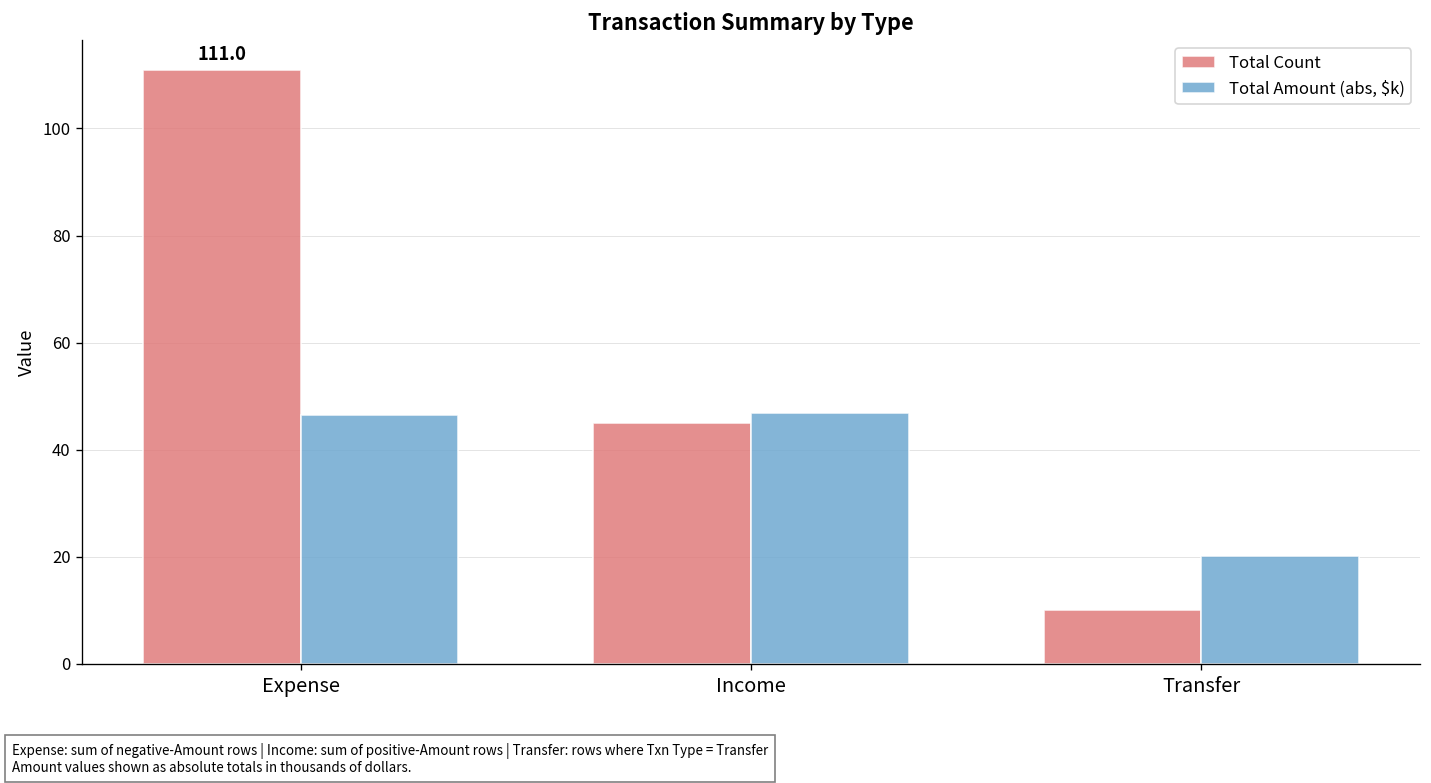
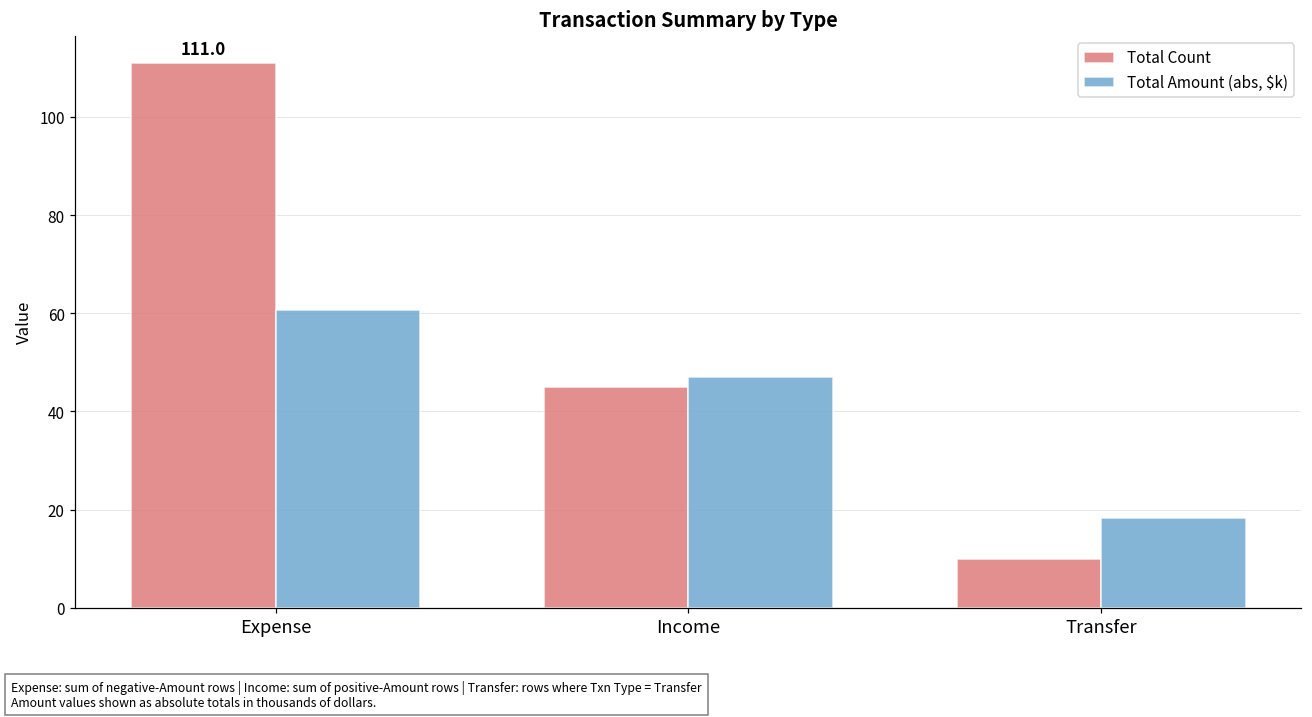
  {
    "Total Count": {
      "Expense": 111.0
    },
    "Total Amount (abs, $k)": {
-     "Expense": 46,
+     "Expense": 61,
      "Income": 47,
-     "Transfer": 20
+     "Transfer": 18
    }
  }
